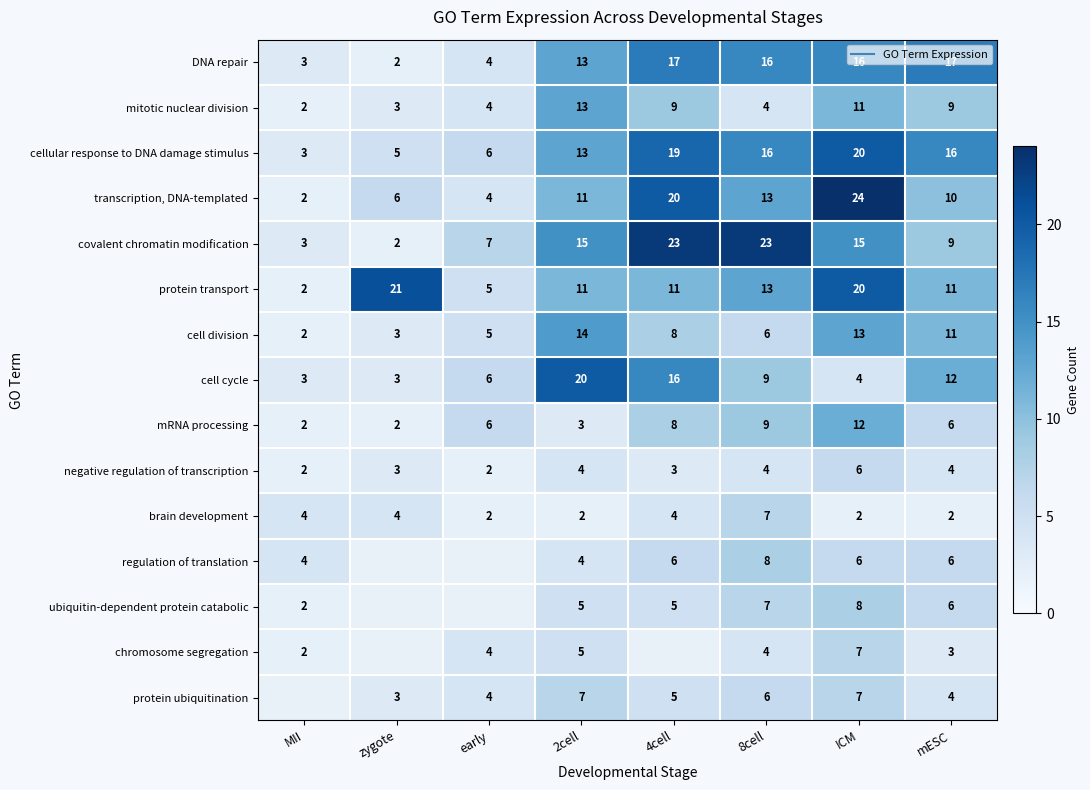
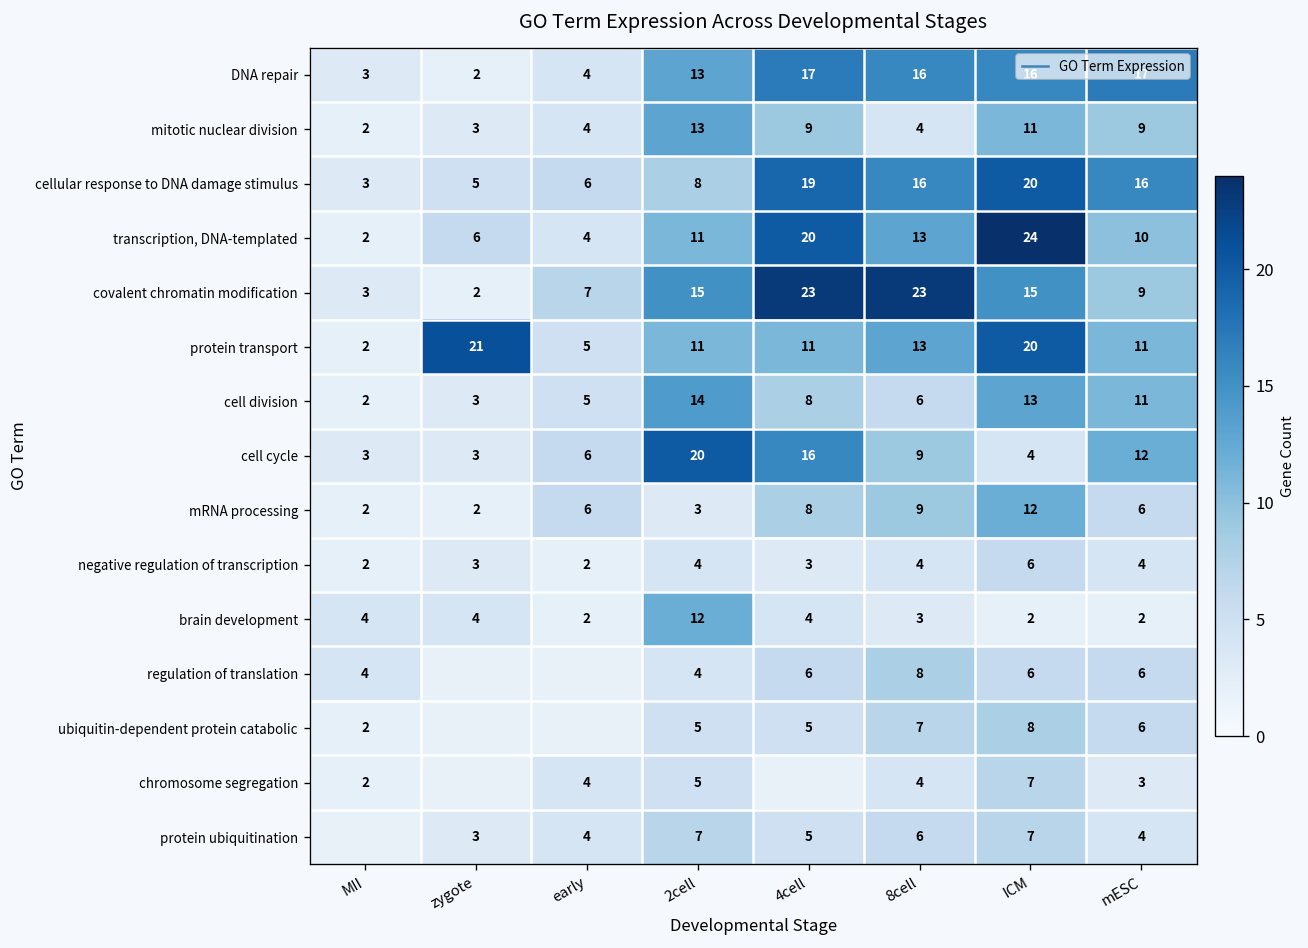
  {
    "DNA repair": {
      "MII": 3,
      "zygote": 2,
      "early": 4,
      "2cell": 13,
      "4cell": 17,
      "8cell": 16
    },
    "mitotic nuclear division": {
      "MII": 2,
      "zygote": 3,
      "early": 4,
      "2cell": 13,
      "4cell": 9,
      "8cell": 4,
      "ICM": 11,
      "mESC": 9
    },
    "cellular response to DNA damage stimulus": {
      "MII": 3,
      "zygote": 5,
      "early": 6,
-     "2cell": 13,
+     "2cell": 8,
      "4cell": 19,
      "8cell": 16,
      "ICM": 20,
      "mESC": 16
    },
    "transcription, DNA-templated": {
      "MII": 2,
      "zygote": 6,
      "early": 4,
      "2cell": 11,
      "4cell": 20,
      "8cell": 13,
      "ICM": 24,
      "mESC": 10
    },
    "covalent chromatin modification": {
      "MII": 3,
      "zygote": 2,
      "early": 7,
      "2cell": 15,
      "4cell": 23,
      "8cell": 23,
      "ICM": 15,
      "mESC": 9
    },
    "protein transport": {
      "MII": 2,
      "zygote": 21,
      "early": 5,
      "2cell": 11,
      "4cell": 11,
      "8cell": 13,
      "ICM": 20,
      "mESC": 11
    },
    "cell division": {
      "MII": 2,
      "zygote": 3,
      "early": 5,
      "2cell": 14,
      "4cell": 8,
      "8cell": 6,
      "ICM": 13,
      "mESC": 11
    },
    "cell cycle": {
      "MII": 3,
      "zygote": 3,
      "early": 6,
      "2cell": 20,
      "4cell": 16,
      "8cell": 9,
      "ICM": 4,
      "mESC": 12
    },
    "mRNA processing": {
      "MII": 2,
      "zygote": 2,
      "early": 6,
      "2cell": 3,
      "4cell": 8,
      "8cell": 9,
      "ICM": 12,
      "mESC": 6
    },
    "negative regulation of transcription": {
      "MII": 2,
      "zygote": 3,
      "early": 2,
      "2cell": 4,
      "4cell": 3,
      "8cell": 4,
      "ICM": 6,
      "mESC": 4
    },
    "brain development": {
      "MII": 4,
      "zygote": 4,
      "early": 2,
-     "2cell": 2,
+     "2cell": 12,
      "4cell": 4,
-     "8cell": 7,
+     "8cell": 3,
      "ICM": 2,
      "mESC": 2
    },
    "regulation of translation": {
      "MII": 4,
      "2cell": 4,
      "4cell": 6,
      "8cell": 8,
      "ICM": 6,
      "mESC": 6
    },
    "ubiquitin-dependent protein catabolic": {
      "MII": 2,
      "2cell": 5,
      "4cell": 5,
      "8cell": 7,
      "ICM": 8,
      "mESC": 6
    },
    "chromosome segregation": {
      "MII": 2,
      "early": 4,
      "2cell": 5,
      "8cell": 4,
      "ICM": 7,
      "mESC": 3
    },
    "protein ubiquitination": {
      "zygote": 3,
      "early": 4,
      "2cell": 7,
      "4cell": 5,
      "8cell": 6,
      "ICM": 7,
      "mESC": 4
    }
  }
